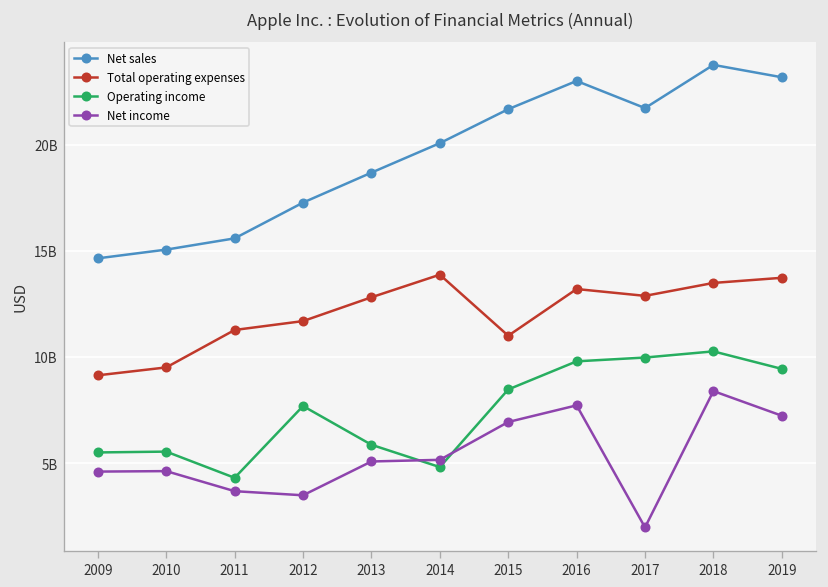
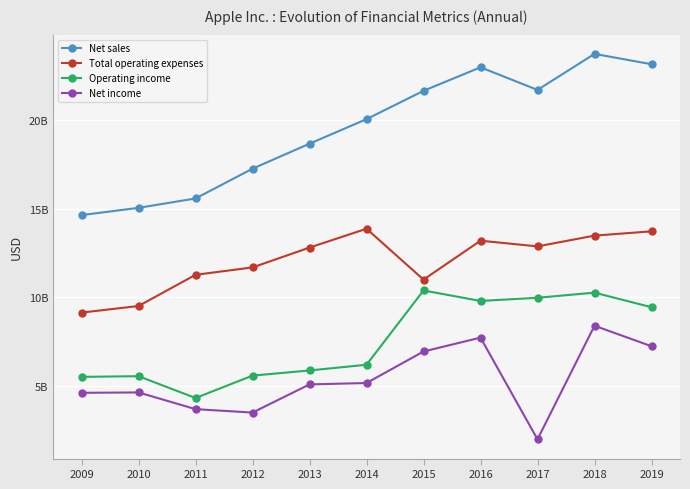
  {
    "Net sales": {
      "2009": 14600000000,
      "2010": 15100000000,
      "2011": 15600000000,
      "2012": 17300000000,
      "2013": 18700000000,
      "2014": 20100000000,
      "2015": 21700000000,
      "2016": 23000000000,
      "2017": 21700000000,
      "2018": 23700000000,
      "2019": 23200000000
    },
    "Total operating expenses": {
      "2009": 9100000000,
      "2010": 9500000000,
      "2011": 11300000000,
      "2012": 11700000000,
      "2013": 12800000000,
      "2014": 13900000000,
      "2015": 11000000000,
      "2016": 13200000000,
      "2017": 12900000000,
      "2018": 13500000000,
      "2019": 13700000000
    },
    "Operating income": {
      "2009": 5500000000,
      "2010": 5500000000,
      "2011": 4300000000,
-     "2012": 7700000000,
+     "2012": 5600000000,
      "2013": 5900000000,
-     "2014": 4800000000,
-     "2015": 8500000000,
+     "2014": 6200000000,
+     "2015": 10400000000,
      "2016": 9800000000,
      "2017": 10000000000,
      "2018": 10300000000,
      "2019": 9400000000
    },
    "Net income": {
      "2009": 4600000000,
      "2010": 4600000000,
      "2011": 3700000000,
      "2012": 3500000000,
      "2013": 5100000000,
      "2014": 5200000000,
      "2015": 6900000000,
      "2016": 7700000000,
      "2017": 2000000000,
      "2018": 8400000000,
      "2019": 7200000000
    }
  }
